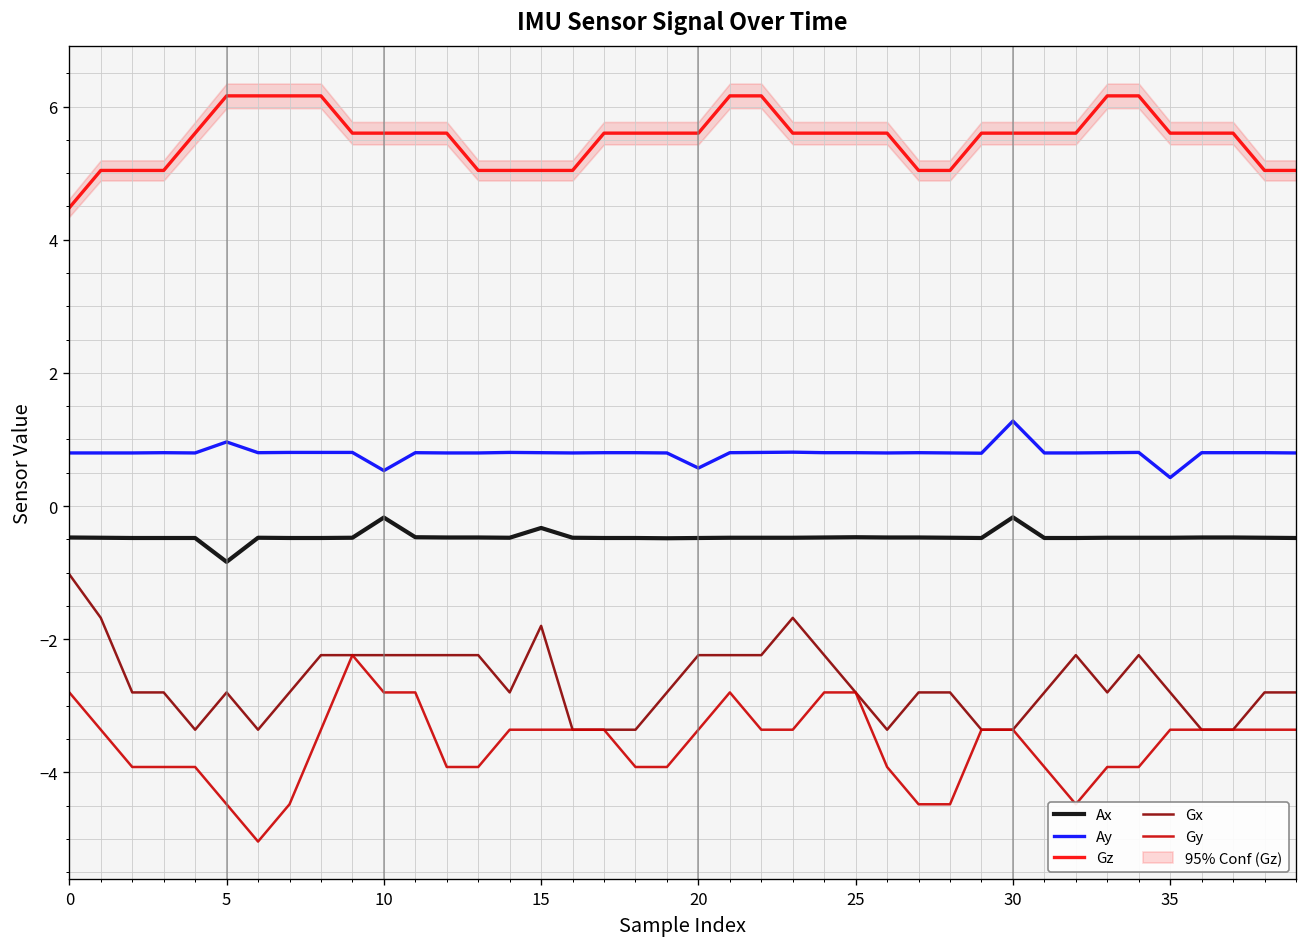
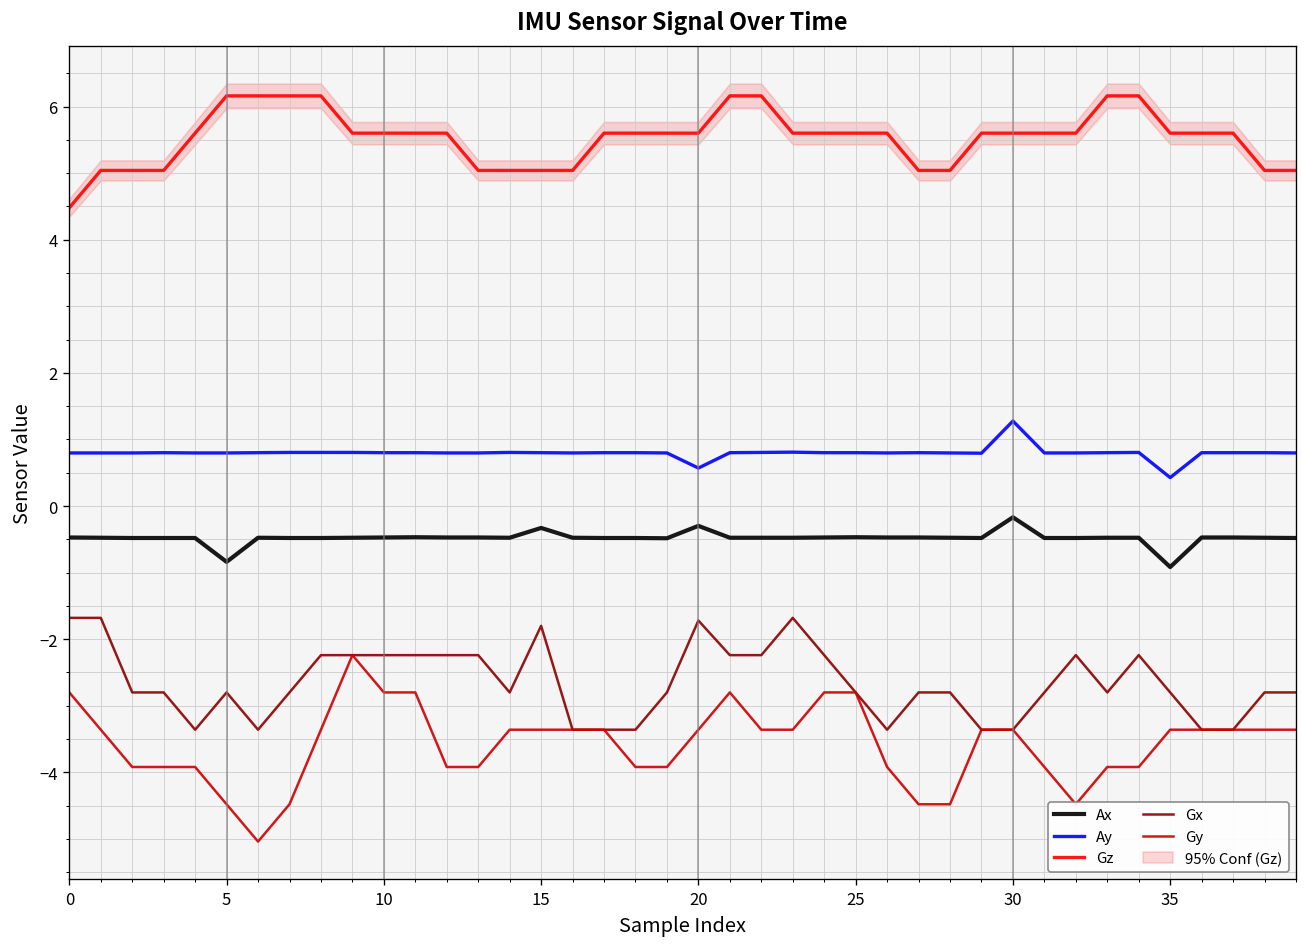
  {
    "Ax": {
      "0": -0.5,
      "5": -0.8,
-     "10": -0.2,
+     "10": -0.5,
      "15": -0.3,
-     "20": -0.5,
+     "20": -0.3,
      "25": -0.5,
      "30": -0.2,
-     "35": -0.5
+     "35": -0.9
    },
    "Ay": {
      "0": 0.8,
-     "5": 1.0,
-     "10": 0.5,
+     "5": 0.8,
+     "10": 0.8,
      "15": 0.8,
      "20": 0.6,
      "25": 0.8,
      "30": 1.3,
      "35": 0.4
    },
    "Gx": {
-     "0": -1.0,
+     "0": -1.7,
      "5": -2.8,
      "10": -2.2,
      "15": -1.8,
-     "20": -2.2,
+     "20": -1.7,
      "35": -2.8
    }
  }
